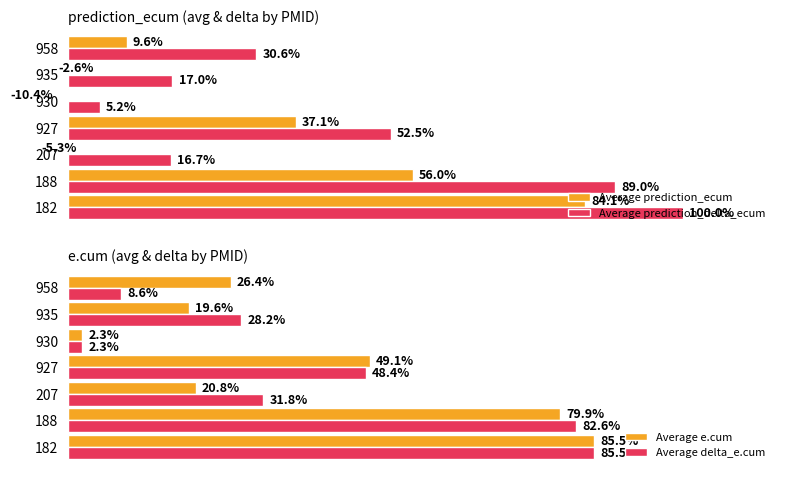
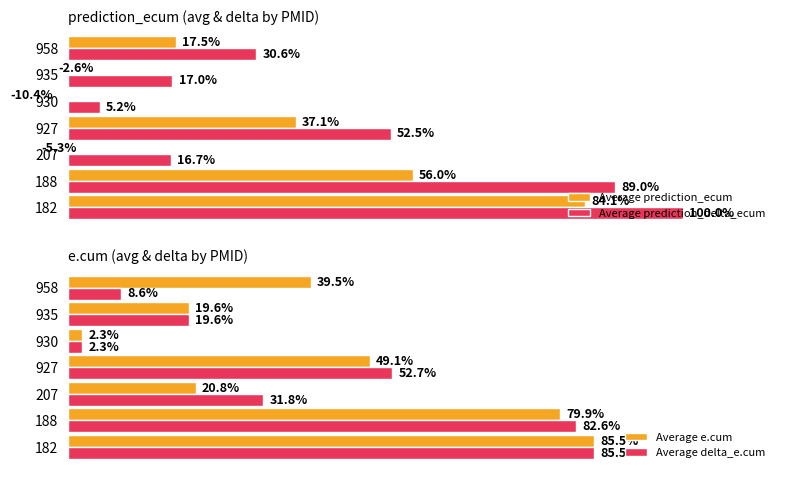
  {
    "prediction_ecum (avg & delta by PMID)": {
      "Average prediction_ecum": {
-       "958": "9.6%",
+       "958": "17.5%",
        "927": "37.1%",
        "188": "56.0%",
        "182": "84.1%"
      },
      "Average prediction_delta_ecum": {
        "958": "30.6%",
        "935": "17.0%",
        "930": "5.2%",
        "927": "52.5%",
        "207": "16.7%",
        "188": "89.0%",
        "182": "100.0%"
      }
    },
    "e.cum (avg & delta by PMID)": {
      "Average e.cum": {
-       "958": "26.4%",
+       "958": "39.5%",
        "935": "19.6%",
        "930": "2.3%",
        "927": "49.1%",
        "207": "20.8%",
        "188": "79.9%",
        "182": "85.5%"
      },
      "Average delta_e.cum": {
        "958": "8.6%",
-       "935": "28.2%",
+       "935": "19.6%",
        "930": "2.3%",
-       "927": "48.4%",
+       "927": "52.7%",
        "207": "31.8%",
        "188": "82.6%",
        "182": "85.5%"
      }
    }
  }
